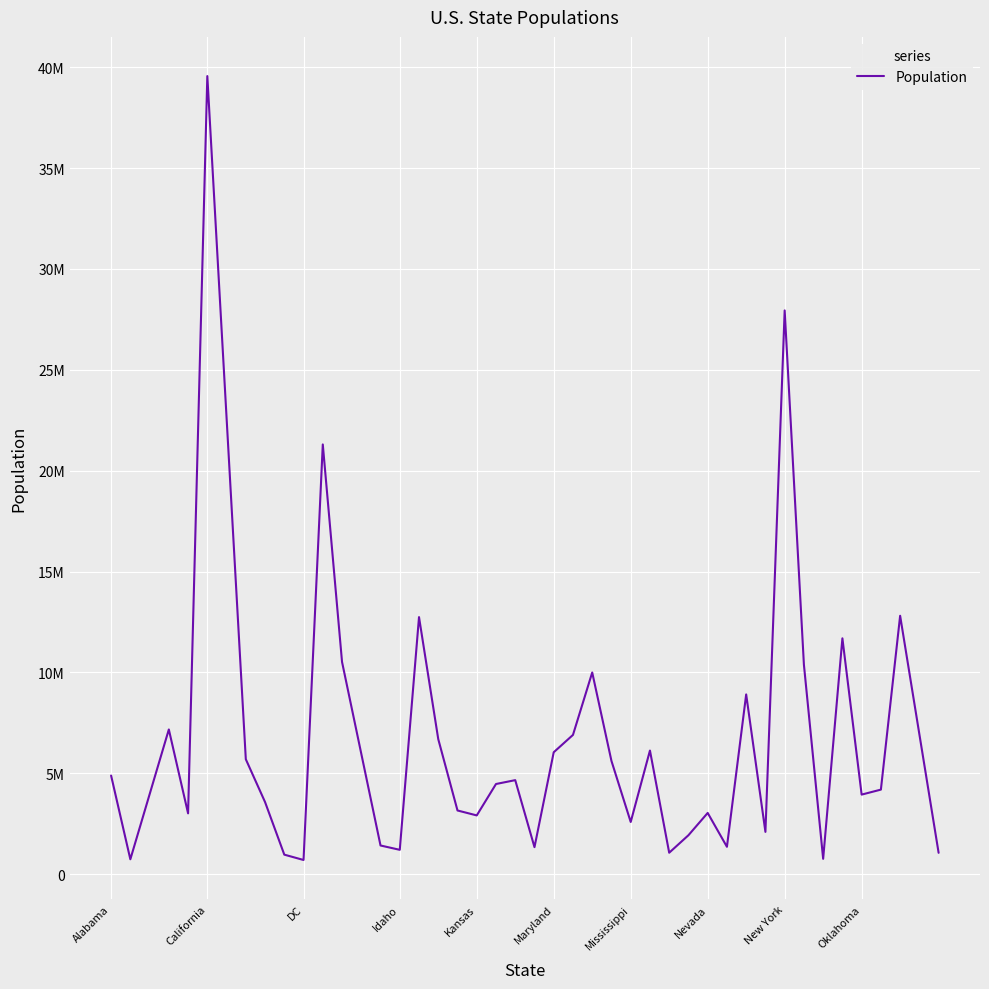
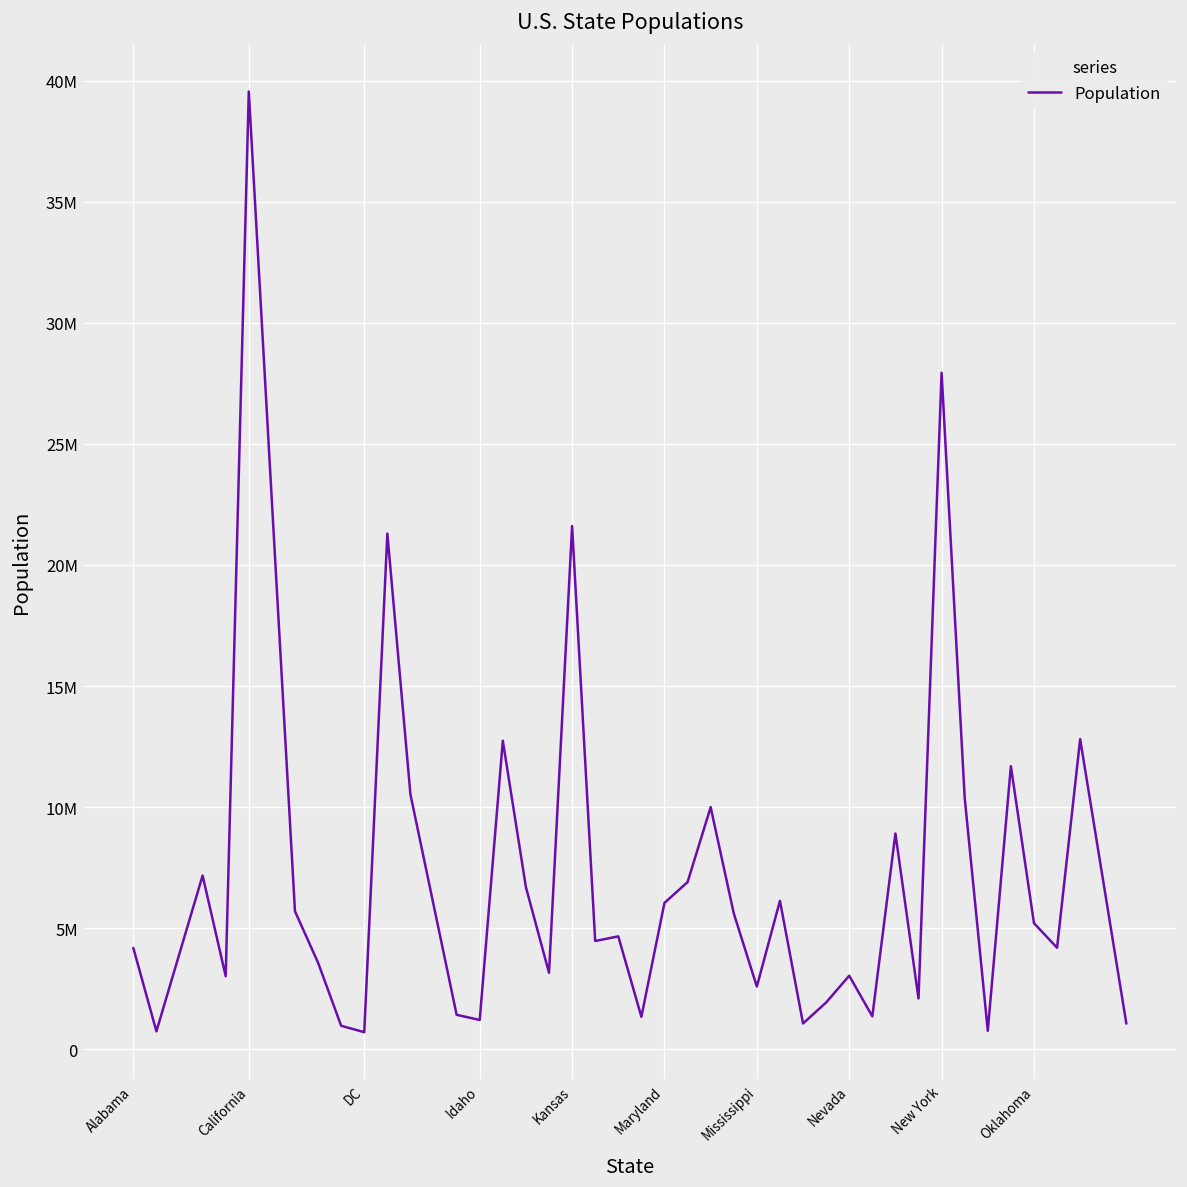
  {
-   "Alabama": 4900000,
+   "Alabama": 4200000,
    "California": 39600000,
    "DC": 700000,
    "Idaho": 1200000,
-   "Kansas": 2900000,
+   "Kansas": 21600000,
    "Maryland": 6000000,
    "Mississippi": 2600000,
    "Nevada": 3000000,
    "New York": 27900000,
-   "Oklahoma": 3900000
+   "Oklahoma": 5200000
  }
